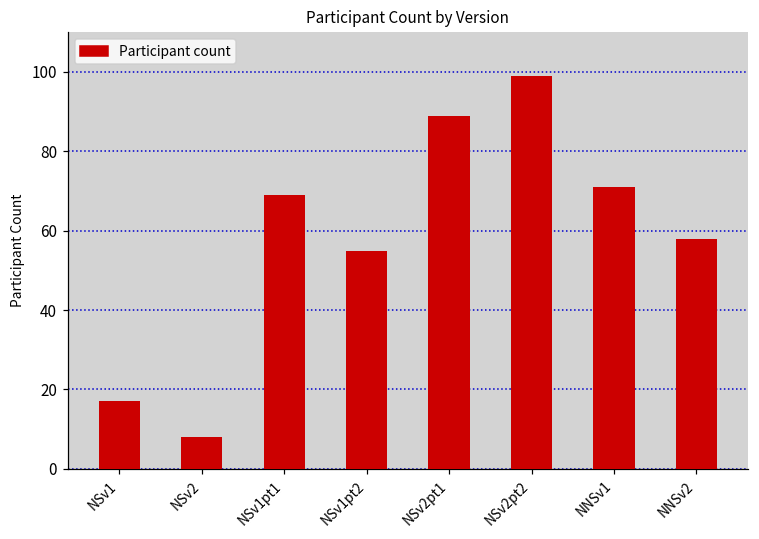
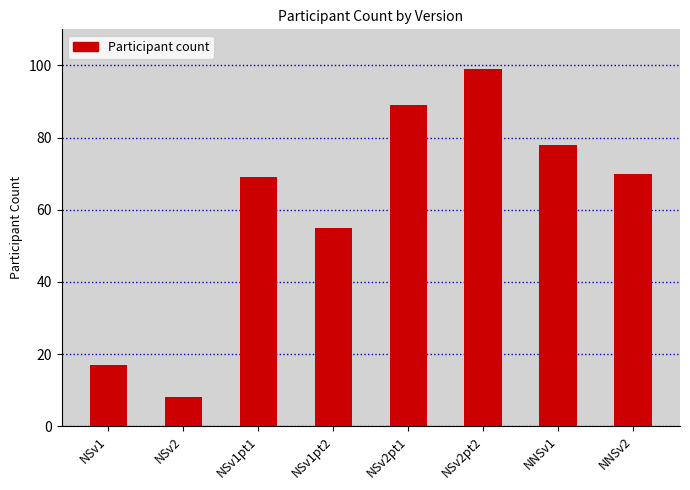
  {
    "NSv1": 17,
    "NSv2": 8,
    "NSv1pt1": 69,
    "NSv1pt2": 55,
    "NSv2pt1": 89,
    "NSv2pt2": 99,
-   "NNSv1": 71,
-   "NNSv2": 58
+   "NNSv1": 78,
+   "NNSv2": 70
  }
